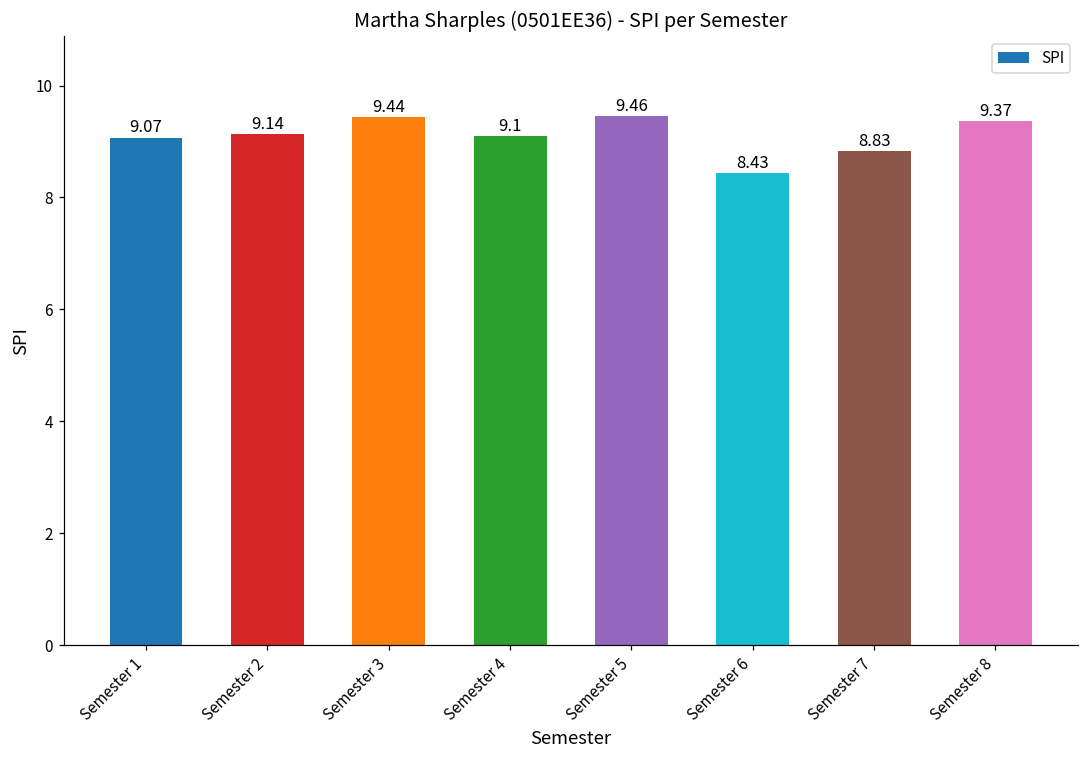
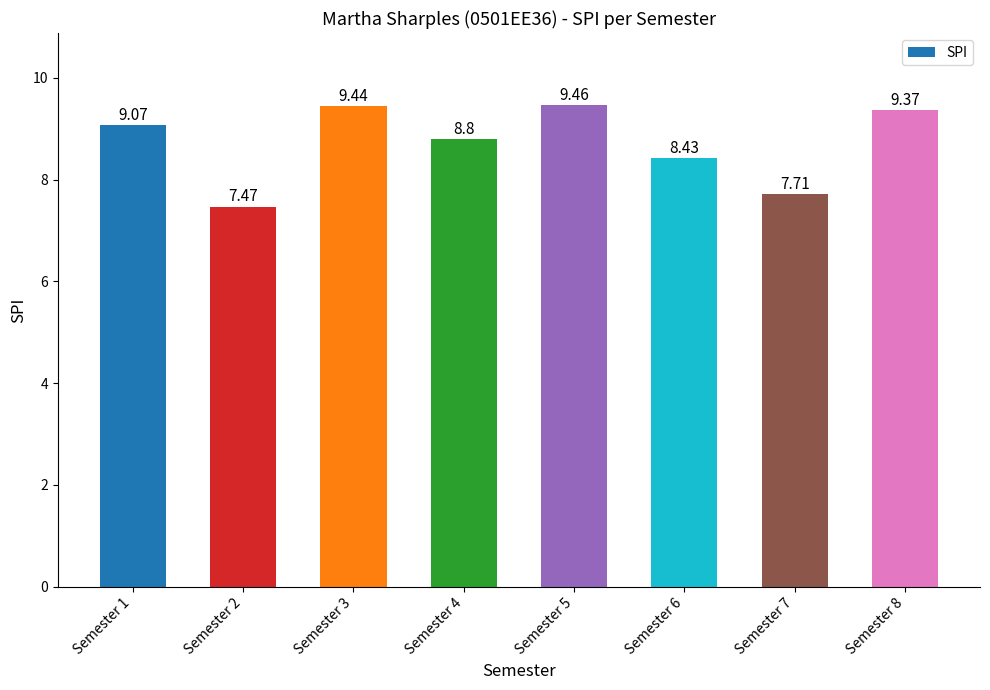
  {
    "Semester 1": 9.07,
-   "Semester 2": 9.14,
+   "Semester 2": 7.47,
    "Semester 3": 9.44,
-   "Semester 4": 9.1,
+   "Semester 4": 8.8,
    "Semester 5": 9.46,
    "Semester 6": 8.43,
-   "Semester 7": 8.83,
+   "Semester 7": 7.71,
    "Semester 8": 9.37
  }
